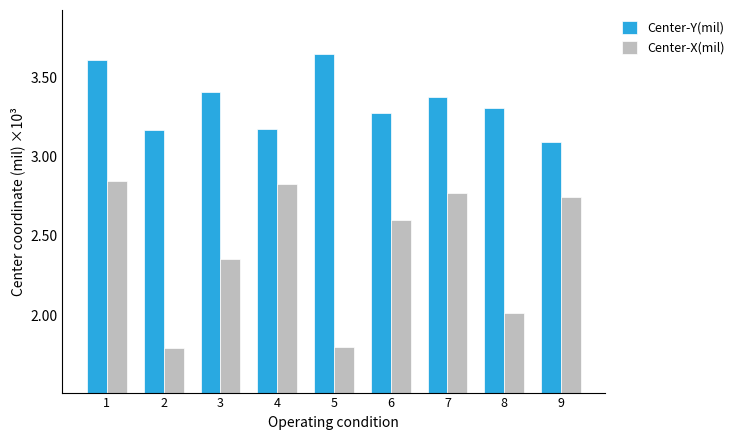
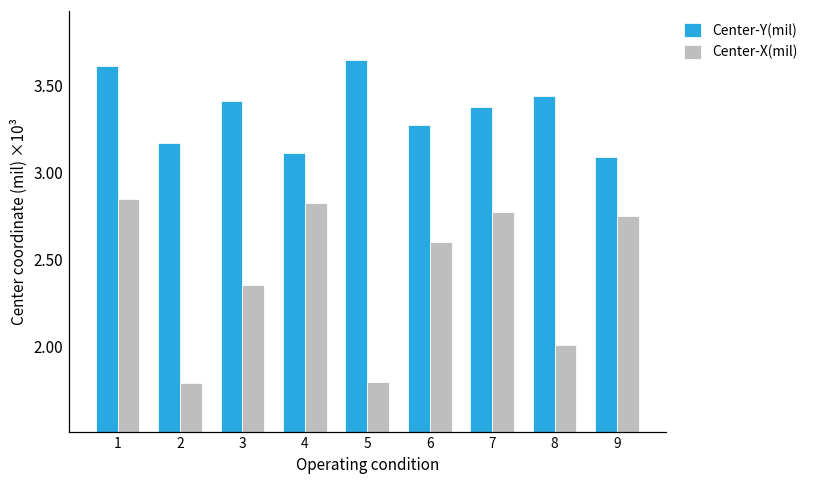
  {
    "Center-Y(mil)": {
      "1": 3.61,
      "2": 3.17,
      "3": 3.41,
-     "4": 3.18,
+     "4": 3.11,
      "5": 3.65,
      "6": 3.27,
      "7": 3.38,
-     "8": 3.31,
+     "8": 3.44,
      "9": 3.09
    },
    "Center-X(mil)": {
      "1": 2.85,
      "2": 1.79,
      "3": 2.36,
      "4": 2.83,
      "5": 1.80,
      "6": 2.60,
      "7": 2.77,
      "8": 2.01,
      "9": 2.75
    }
  }
